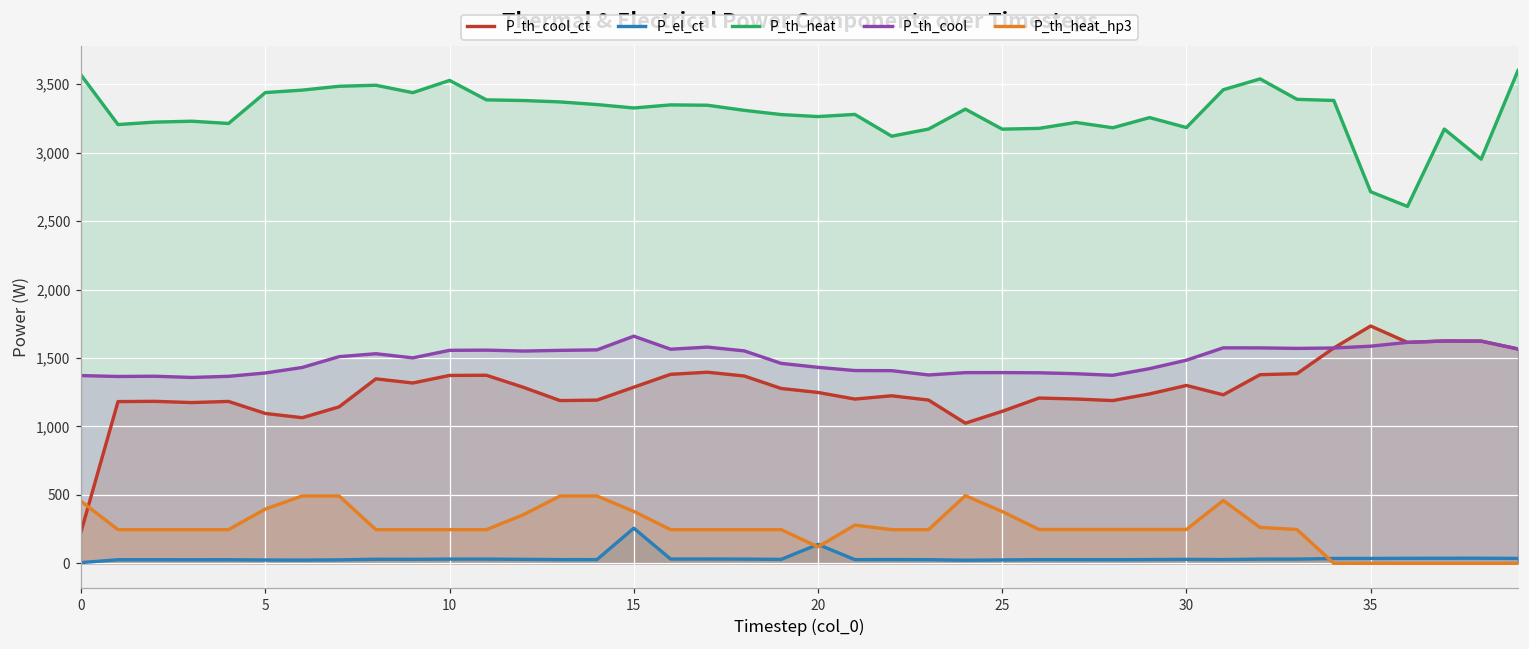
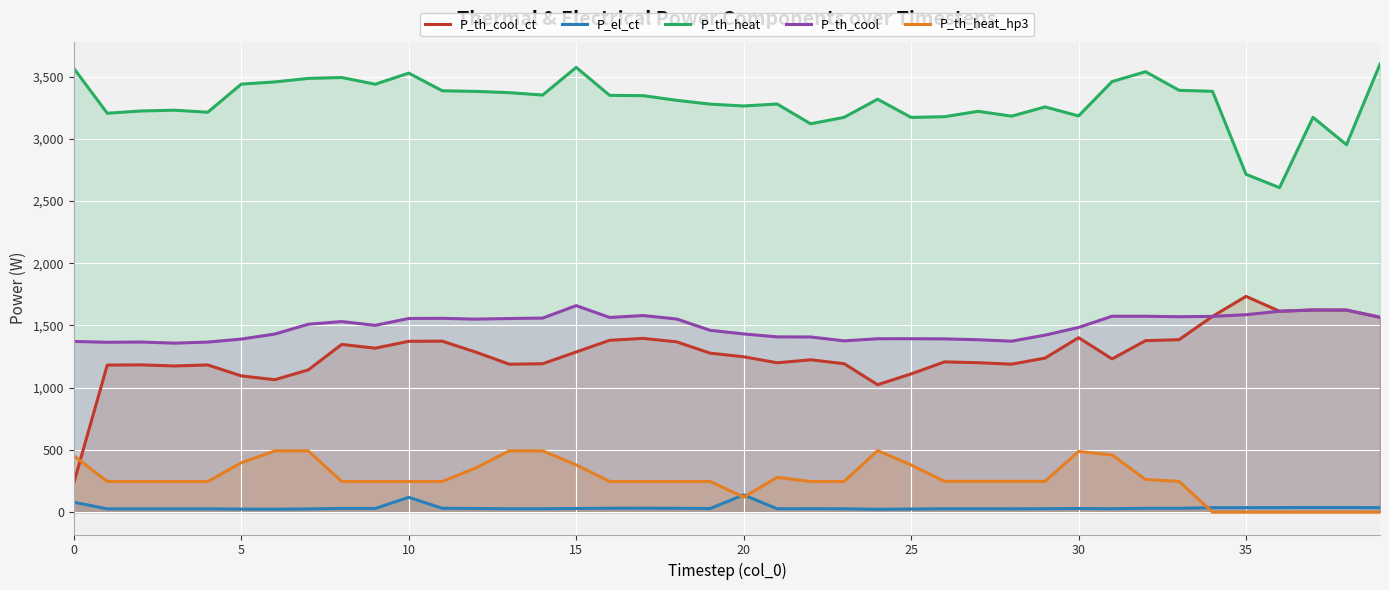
  {
    "P_th_cool_ct": {
      "0": "230",
      "5": "1,090",
      "10": "1,370",
      "15": "1,290",
      "20": "1,250",
      "25": "1,110",
-     "30": "1,300",
+     "30": "1,400",
      "35": "1,730"
    },
    "P_el_ct": {
-     "0": "10",
+     "0": "80",
      "5": "20",
-     "10": "30",
-     "15": "260",
+     "10": "120",
+     "15": "30",
      "25": "20",
      "30": "30",
      "35": "40"
    },
    "P_th_heat": {
      "0": "3,570",
      "5": "3,440",
      "10": "3,530",
-     "15": "3,330",
+     "15": "3,570",
      "20": "3,260",
      "25": "3,170",
      "30": "3,180",
      "35": "2,710"
    },
    "P_th_cool": {
      "0": "1,370",
      "5": "1,390",
      "10": "1,560",
      "15": "1,660",
      "20": "1,430",
      "25": "1,390",
      "30": "1,480",
      "35": "1,590"
    },
    "P_th_heat_hp3": {
      "0": "450",
      "5": "400",
      "10": "250",
      "15": "380",
      "25": "380",
-     "30": "250",
+     "30": "490",
      "35": "0"
    }
  }
